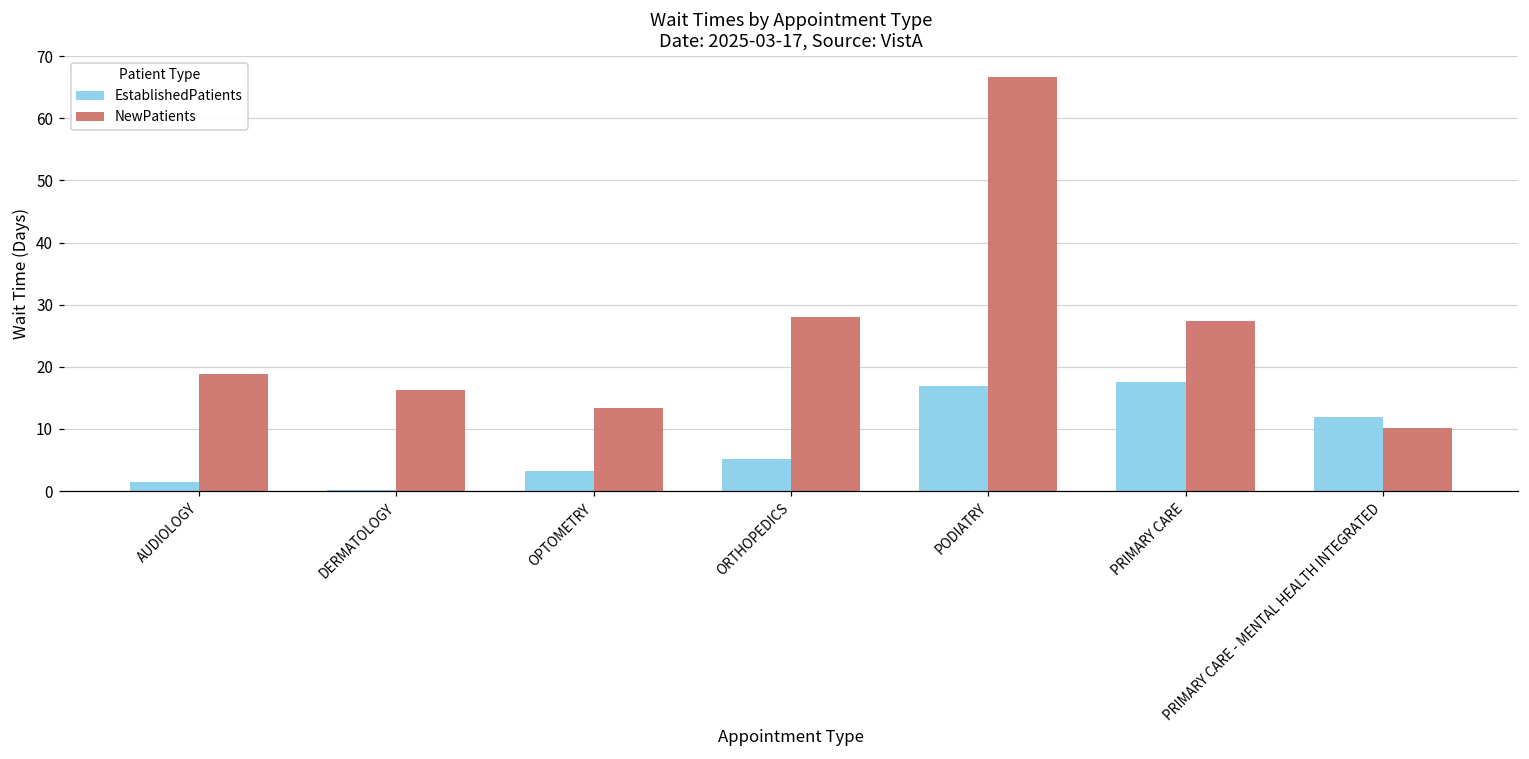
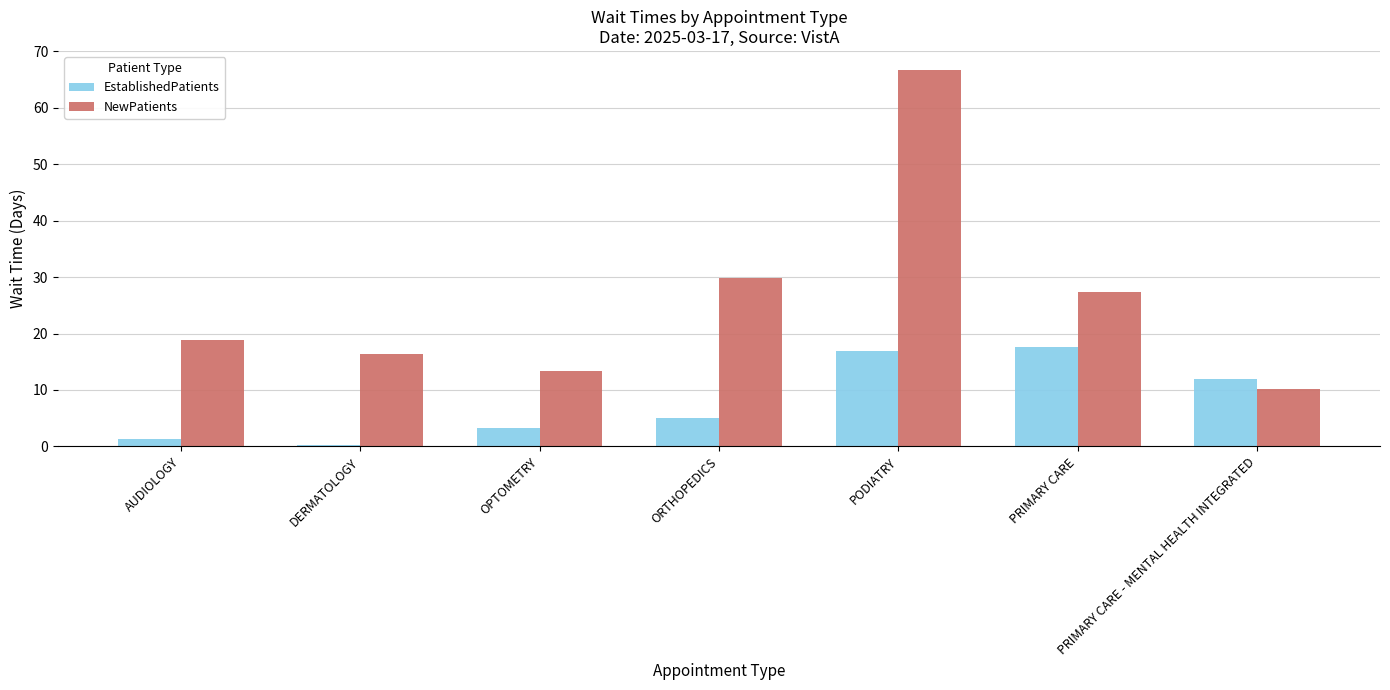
  {
    "EstablishedPatients": {
      "AUDIOLOGY": 1,
      "OPTOMETRY": 3,
      "ORTHOPEDICS": 5,
      "PODIATRY": 17,
      "PRIMARY CARE": 18,
      "PRIMARY CARE - MENTAL HEALTH INTEGRATED": 12
    },
    "NewPatients": {
      "AUDIOLOGY": 19,
      "DERMATOLOGY": 16,
      "OPTOMETRY": 13,
-     "ORTHOPEDICS": 28,
+     "ORTHOPEDICS": 30,
      "PODIATRY": 67,
      "PRIMARY CARE": 27,
      "PRIMARY CARE - MENTAL HEALTH INTEGRATED": 10
    }
  }
